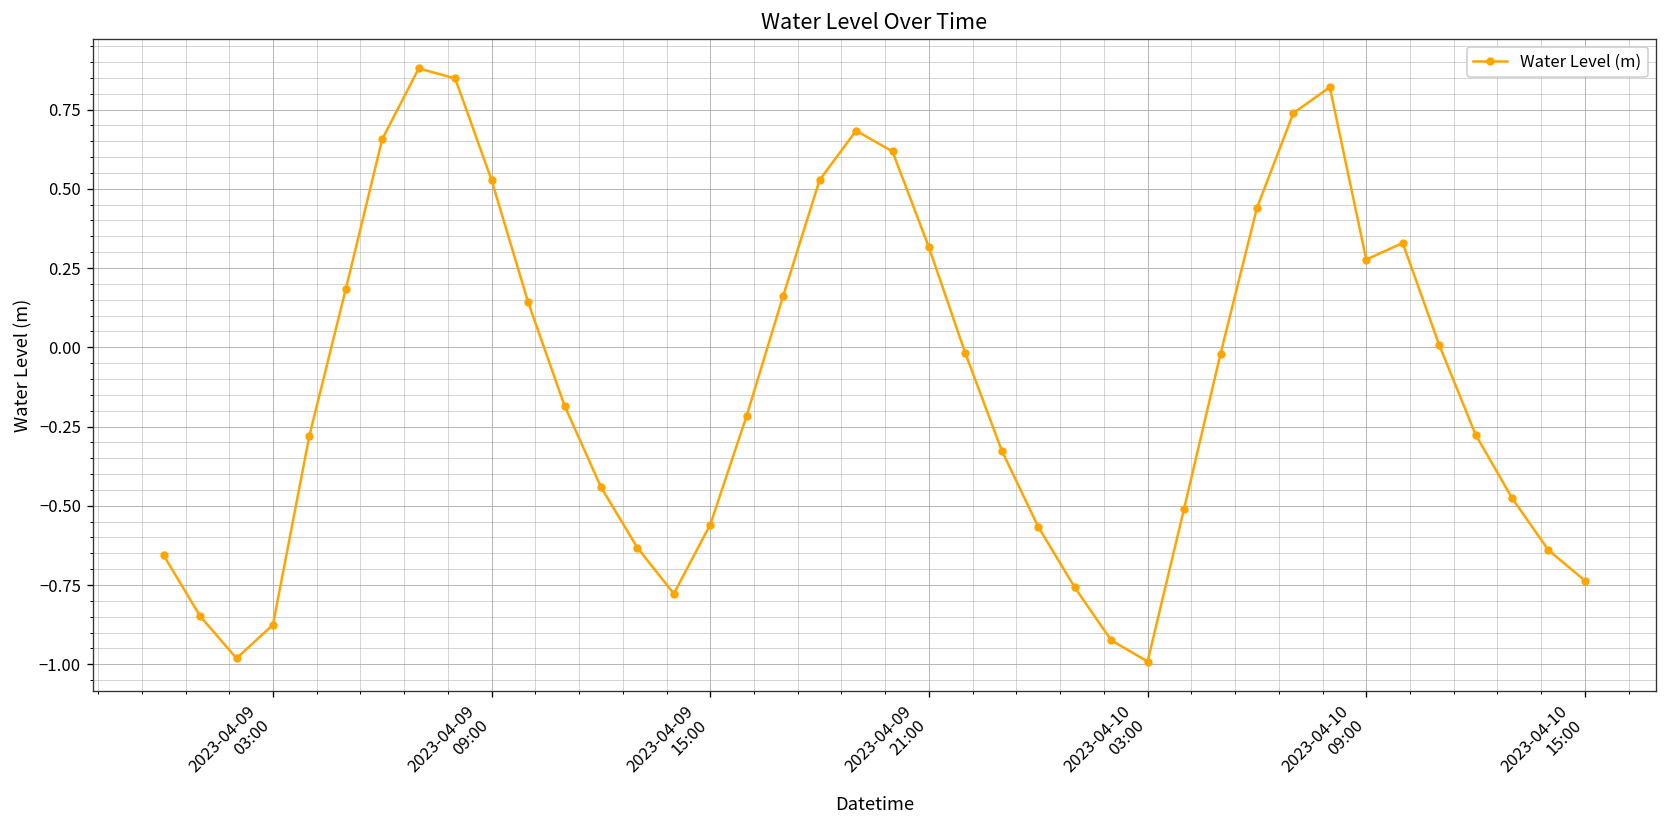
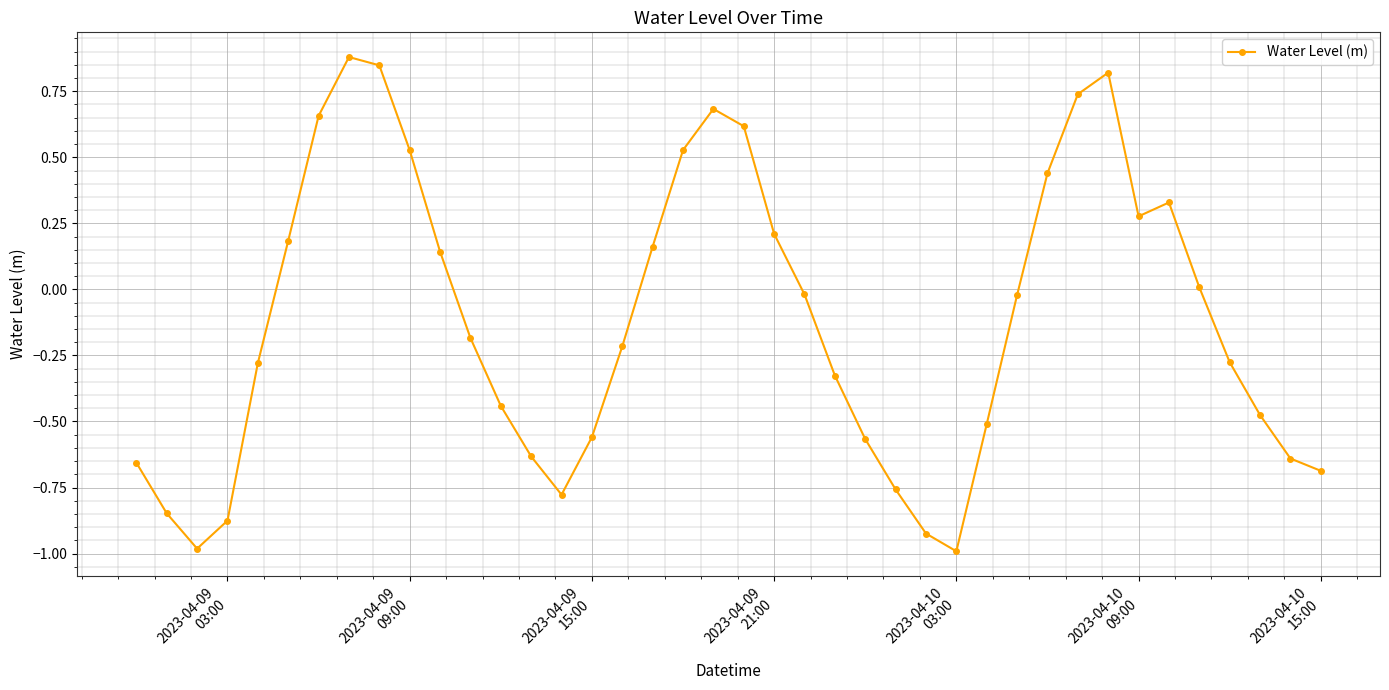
  {
    "2023-04-09 03:00": -0.88,
    "2023-04-09 09:00": 0.53,
    "2023-04-09 15:00": -0.56,
-   "2023-04-09 21:00": 0.32,
+   "2023-04-09 21:00": 0.21,
    "2023-04-10 03:00": -0.99,
    "2023-04-10 09:00": 0.28,
-   "2023-04-10 15:00": -0.74
+   "2023-04-10 15:00": -0.69
  }
